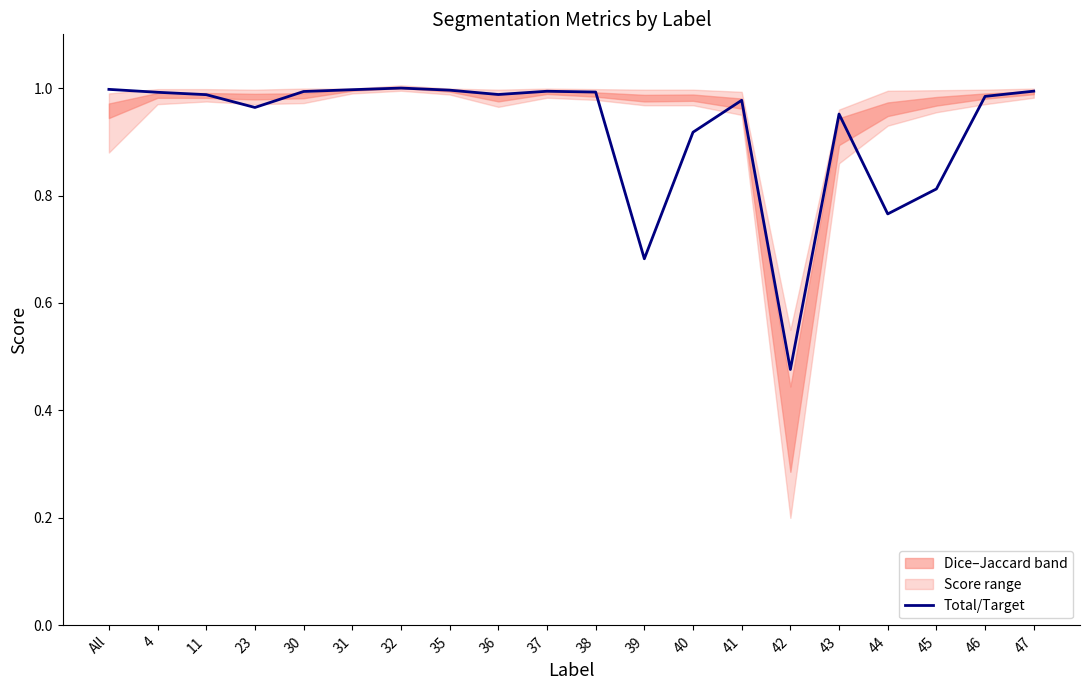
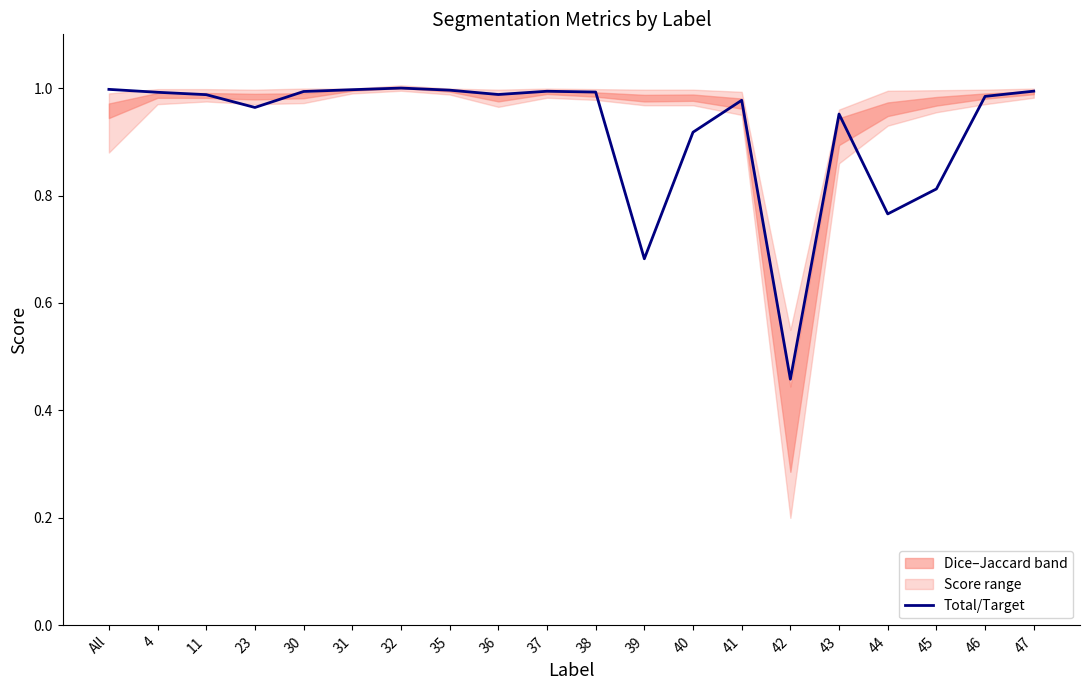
  {
    "Total/Target": {
      "All": 1.00,
      "23": 0.96,
      "39": 0.68,
      "40": 0.92,
-     "42": 0.48,
+     "42": 0.46,
      "43": 0.95,
      "44": 0.77,
      "45": 0.81,
      "46": 0.98
    }
  }
